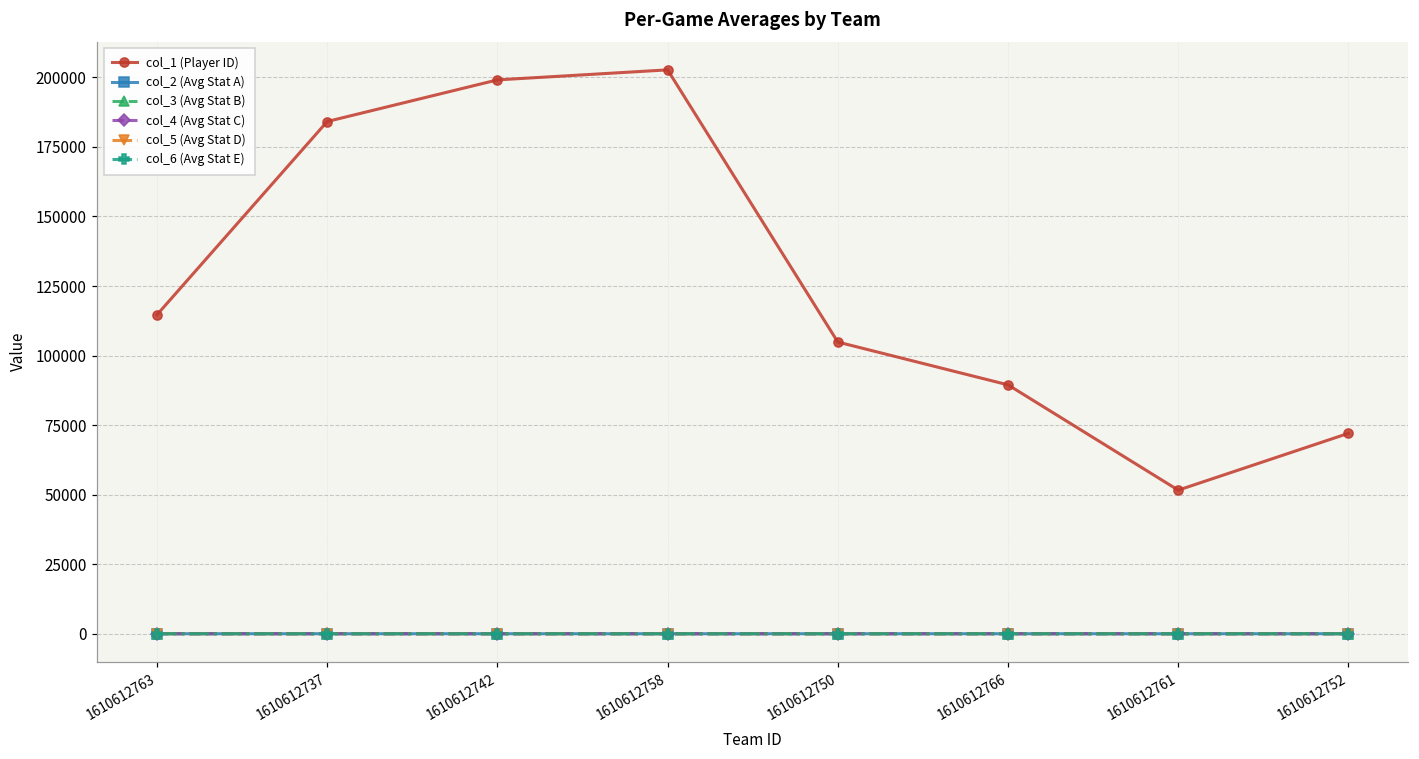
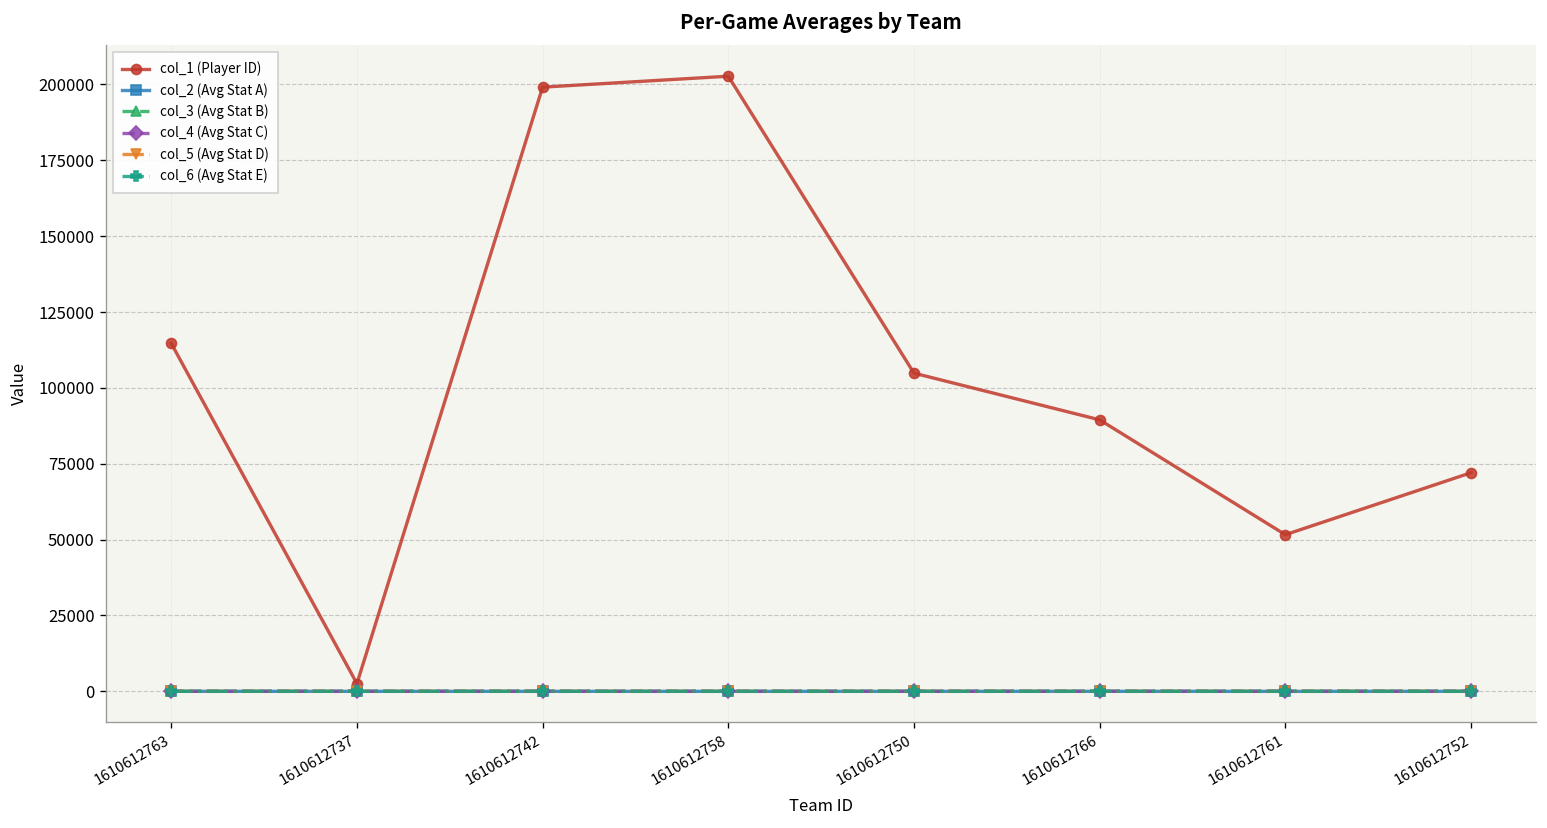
  {
    "col_1 (Player ID)": {
      "1610612763": 115000,
-     "1610612737": 184000,
+     "1610612737": 3000,
      "1610612742": 199000,
      "1610612758": 203000,
      "1610612750": 105000,
      "1610612766": 89000,
      "1610612761": 52000,
      "1610612752": 72000
    },
    "col_6 (Avg Stat E)": {
      "1610612763": 0,
      "1610612737": 0,
      "1610612742": 0,
      "1610612758": 0,
      "1610612750": 0,
      "1610612766": 0,
      "1610612761": 0,
      "1610612752": 0
    }
  }
